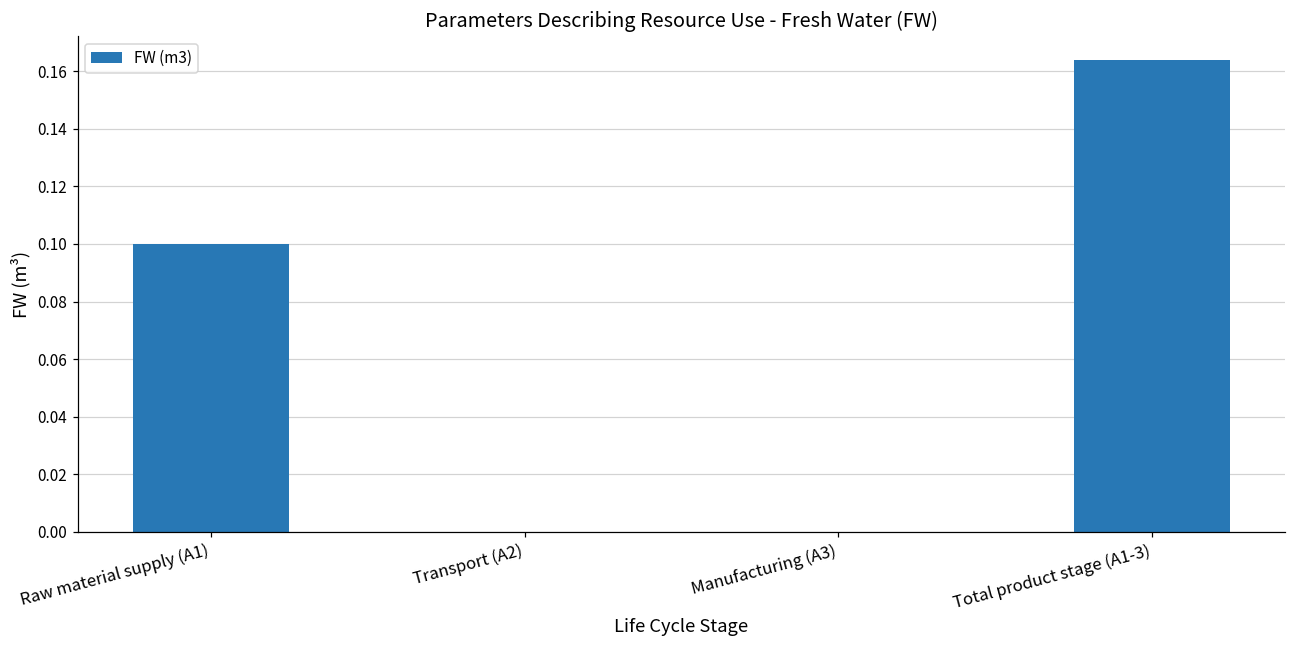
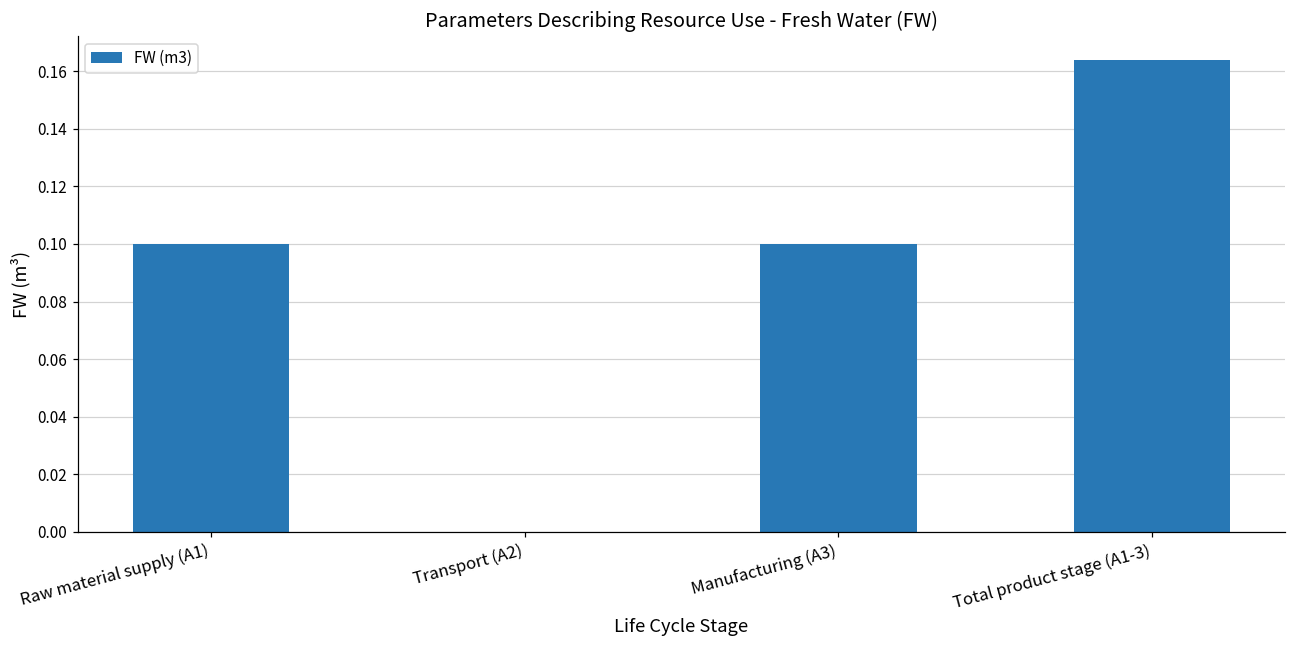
  {
    "Raw material supply (A1)": 0.1,
    "Transport (A2)": 0.0,
-   "Manufacturing (A3)": 0.0,
+   "Manufacturing (A3)": 0.1,
    "Total product stage (A1-3)": 0.164
  }
